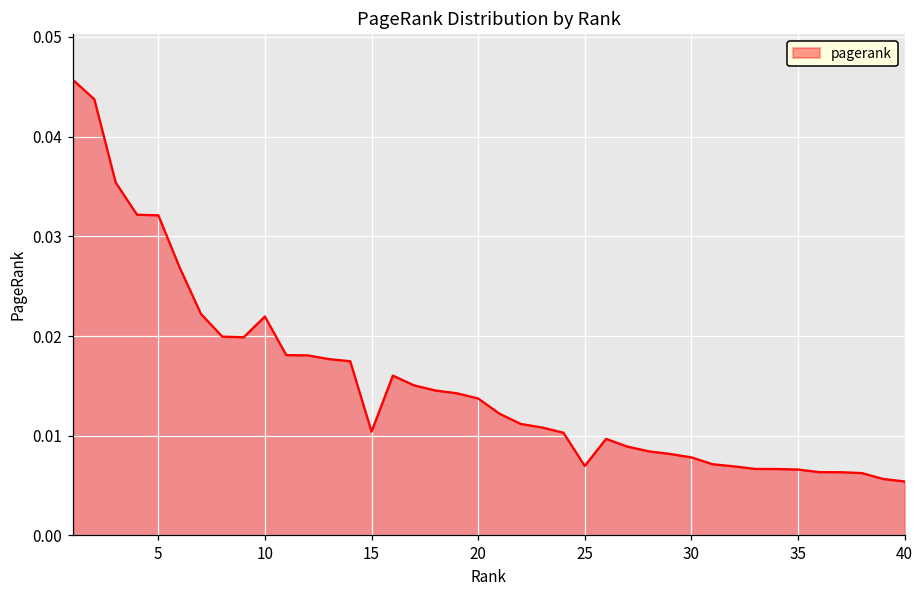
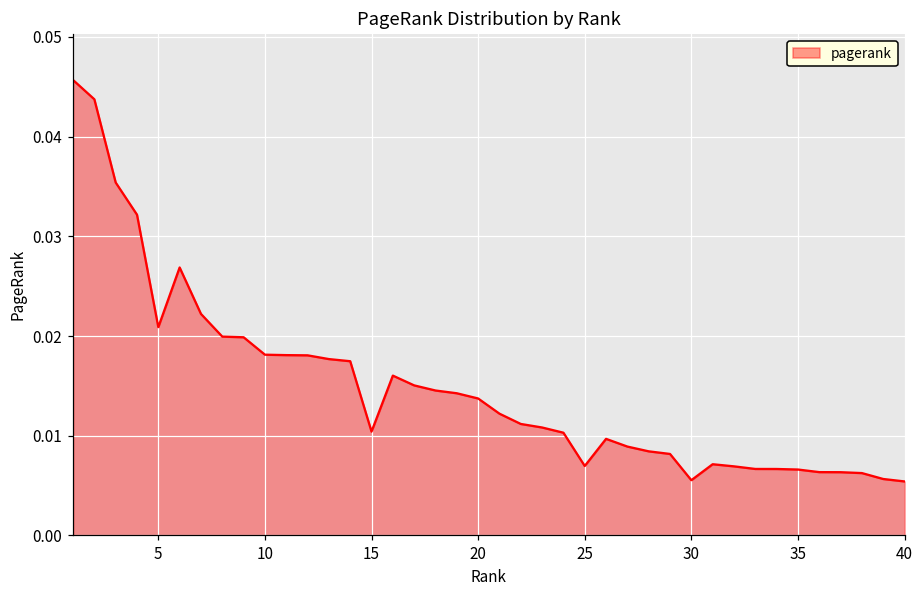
  {
-   "5": 0.032,
-   "10": 0.022,
+   "5": 0.021,
+   "10": 0.018,
    "15": 0.010,
    "20": 0.014,
    "25": 0.007,
-   "30": 0.008,
+   "30": 0.006,
    "35": 0.007,
    "40": 0.005
  }
